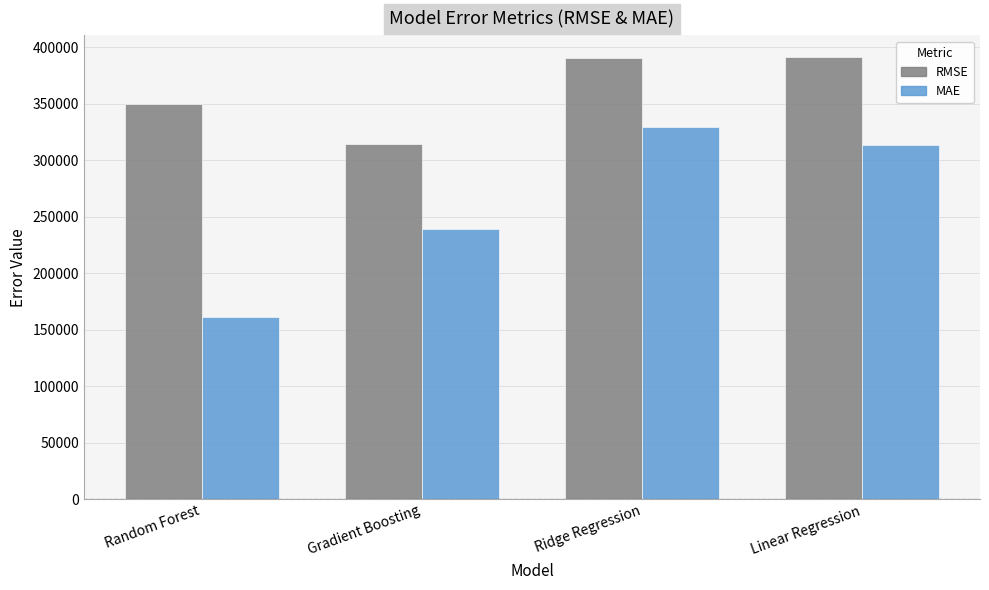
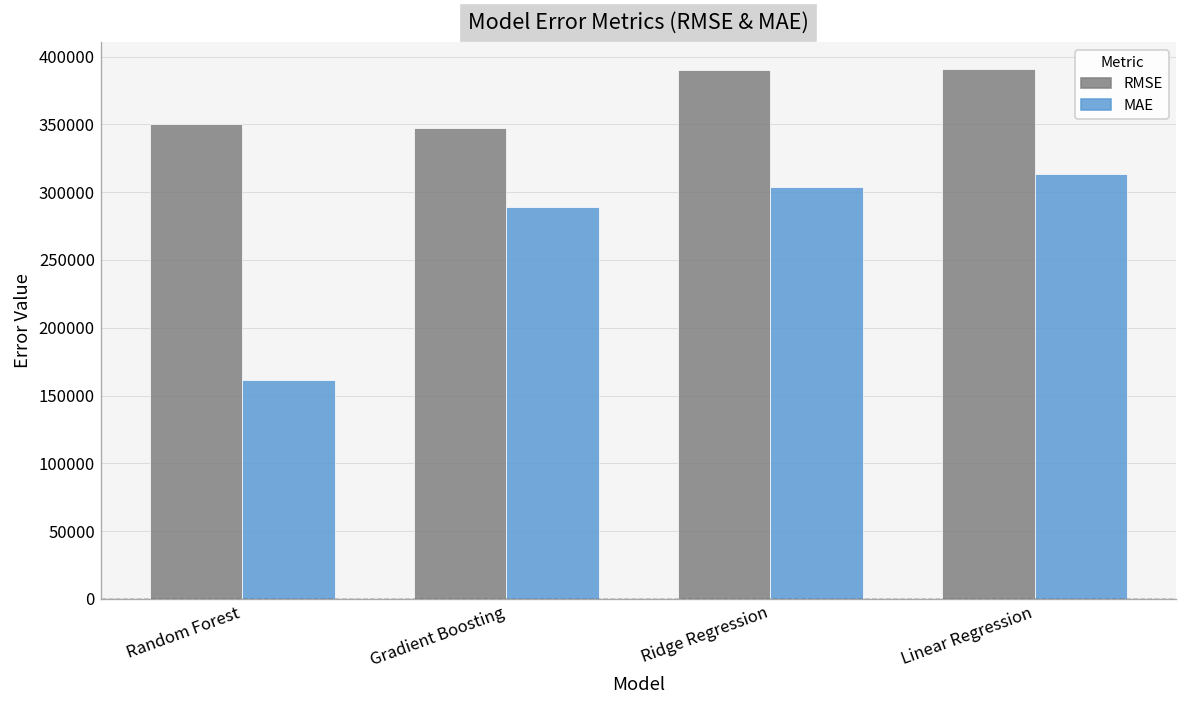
  {
    "RMSE": {
      "Random Forest": 350000,
-     "Gradient Boosting": 314000,
+     "Gradient Boosting": 348000,
      "Ridge Regression": 390000,
      "Linear Regression": 391000
    },
    "MAE": {
      "Random Forest": 161000,
-     "Gradient Boosting": 239000,
-     "Ridge Regression": 329000,
+     "Gradient Boosting": 289000,
+     "Ridge Regression": 303000,
      "Linear Regression": 314000
    }
  }
